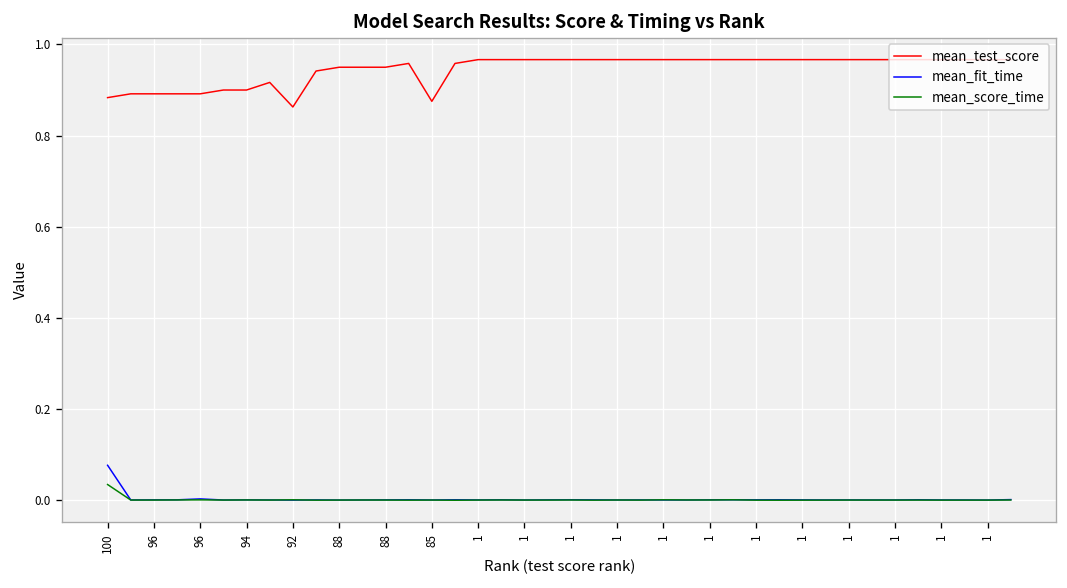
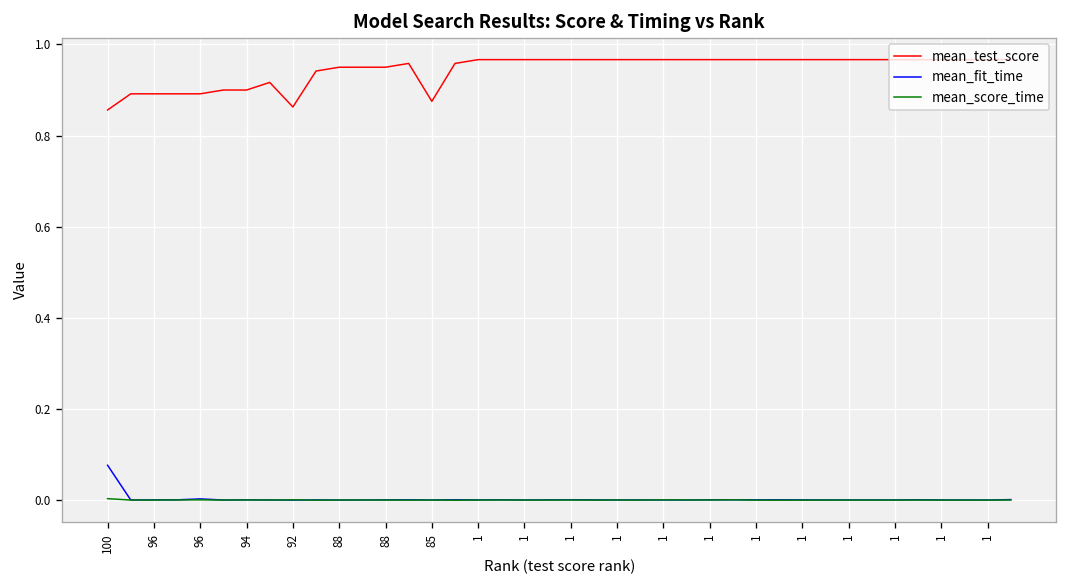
  {
    "mean_test_score": {
-     "100": 0.88,
+     "100": 0.86,
      "94": 0.90,
      "92": 0.86,
      "85": 0.88
    },
    "mean_fit_time": {
      "100": 0.08
    },
    "mean_score_time": {
-     "100": 0.03
+     "100": 0.00
    }
  }
